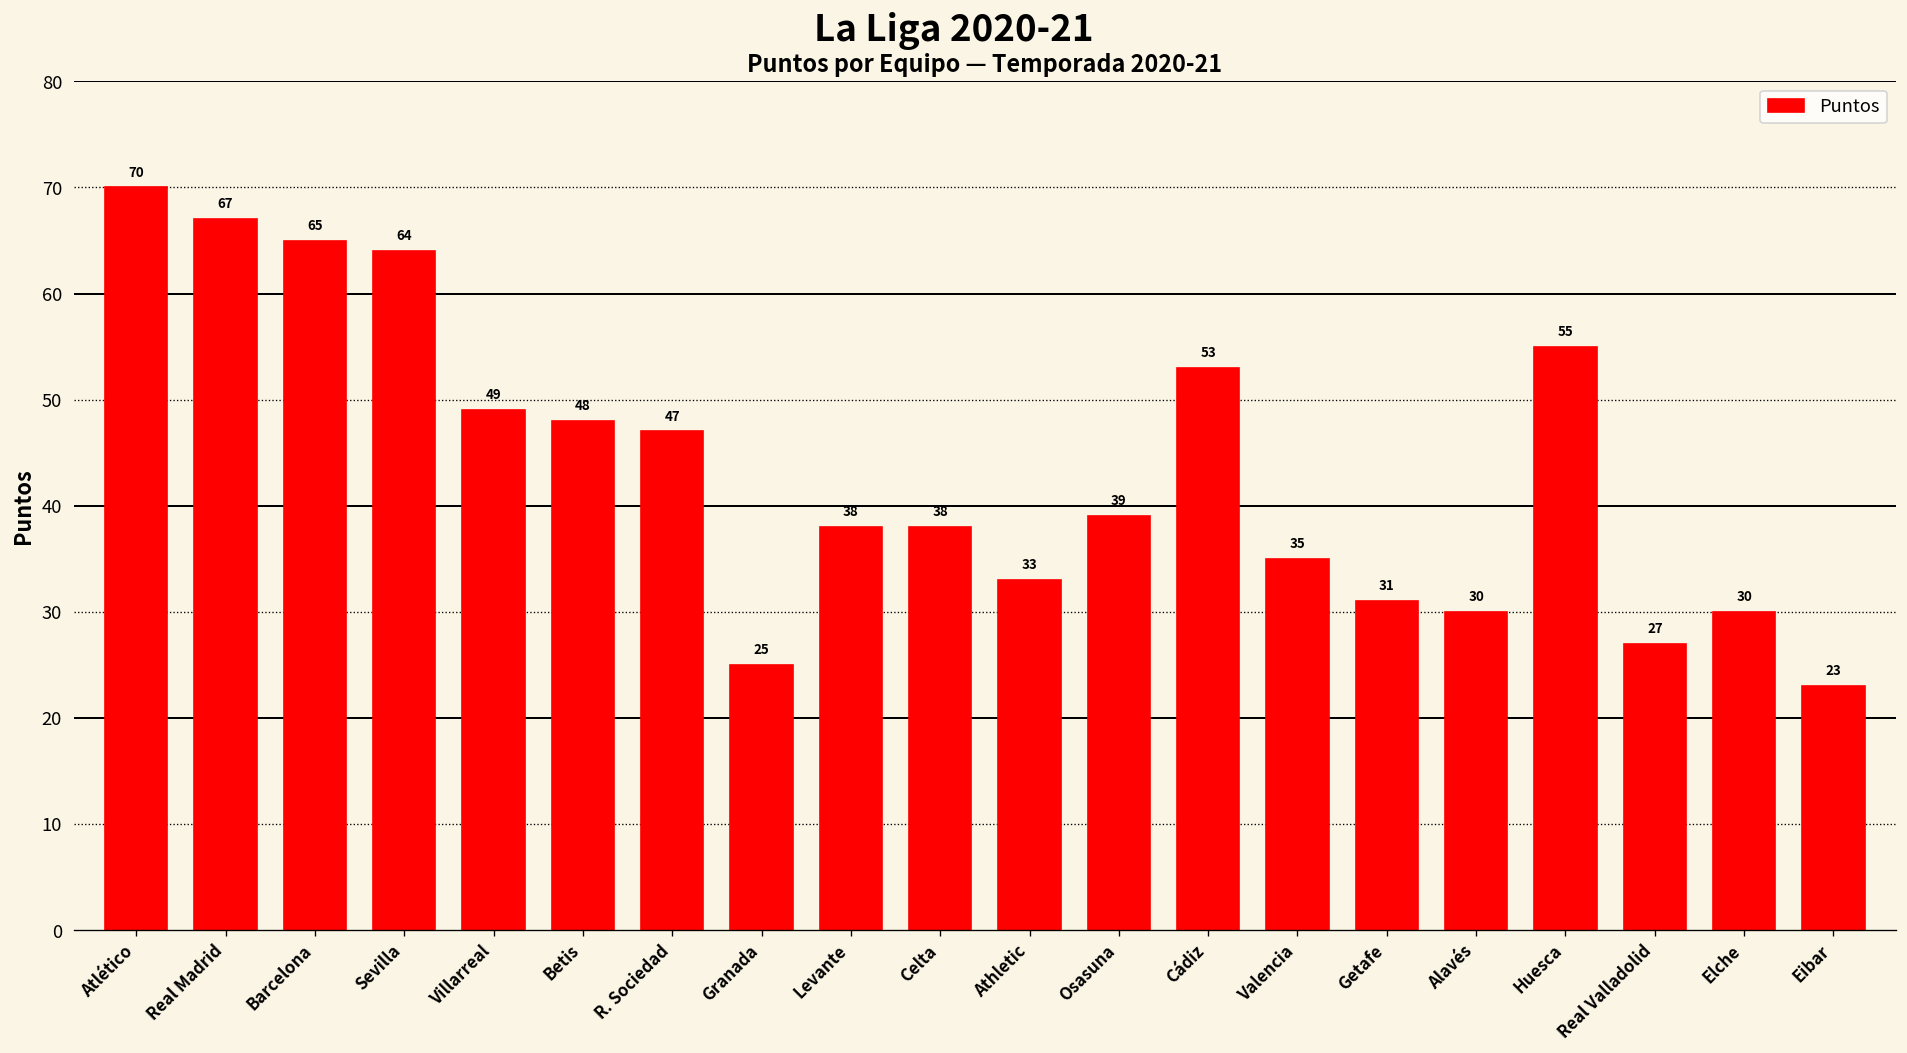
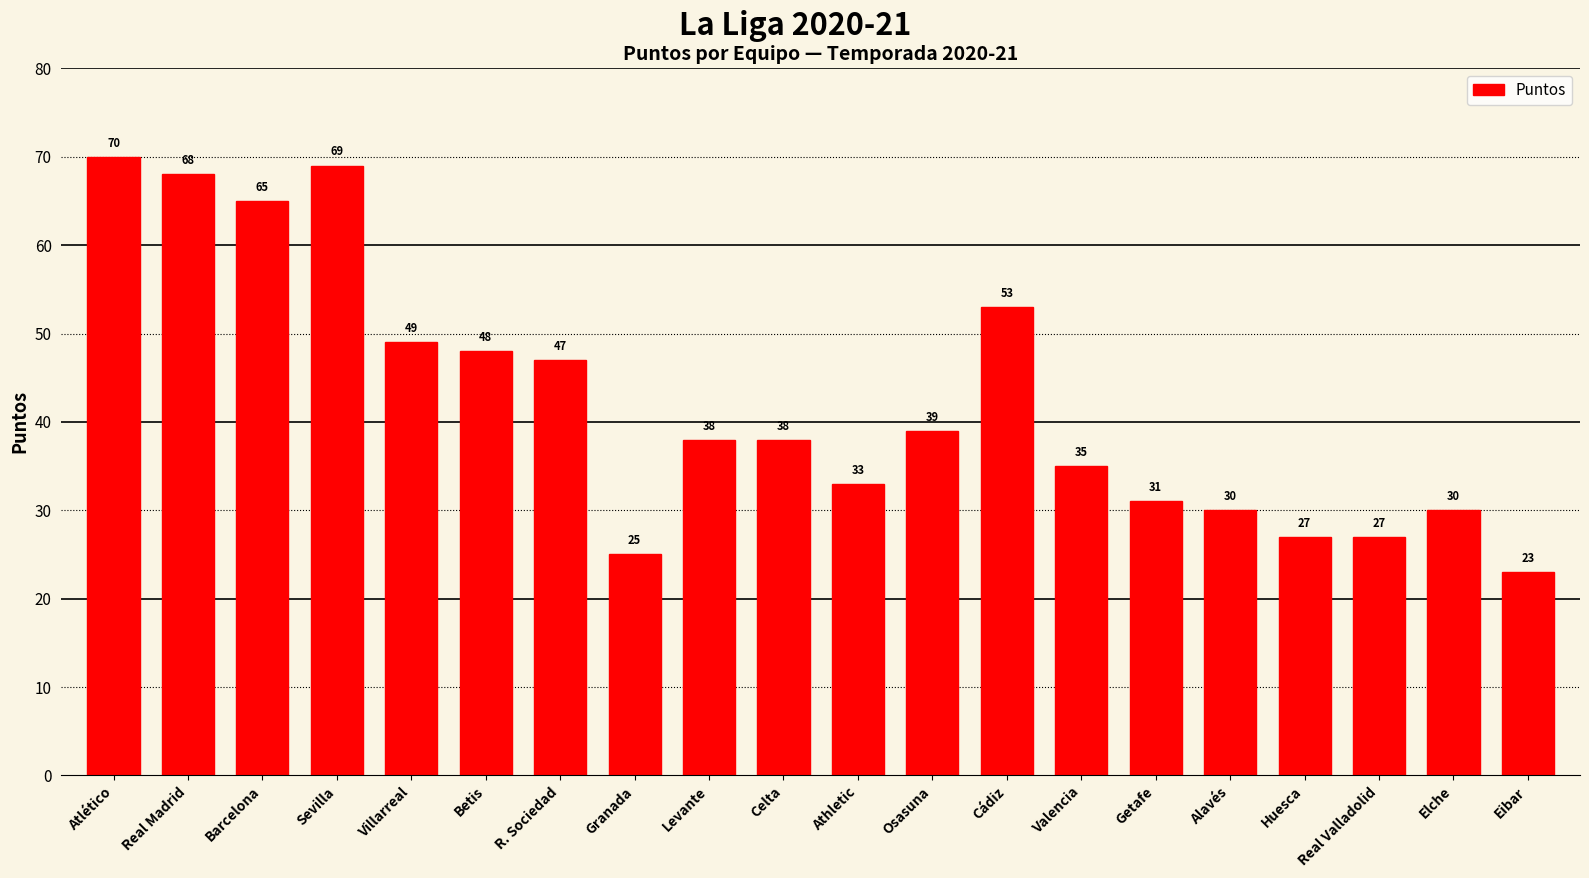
  {
    "Atlético": 70,
-   "Real Madrid": 67,
+   "Real Madrid": 68,
    "Barcelona": 65,
-   "Sevilla": 64,
+   "Sevilla": 69,
    "Villarreal": 49,
    "Betis": 48,
    "R. Sociedad": 47,
    "Granada": 25,
    "Levante": 38,
    "Celta": 38,
    "Athletic": 33,
    "Osasuna": 39,
    "Cádiz": 53,
    "Valencia": 35,
    "Getafe": 31,
    "Alavés": 30,
-   "Huesca": 55,
+   "Huesca": 27,
    "Real Valladolid": 27,
    "Elche": 30,
    "Eibar": 23
  }
